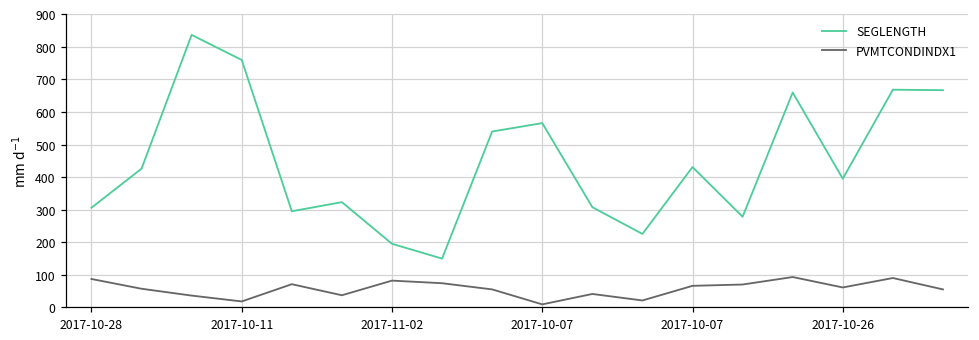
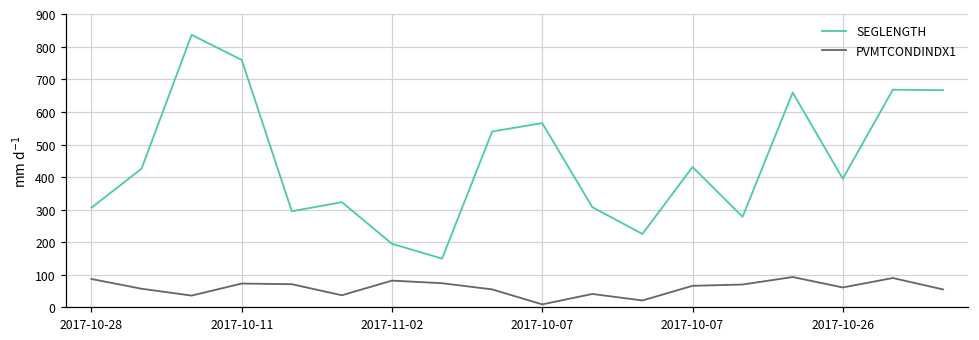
  {
    "SEGLENGTH": {
      "2017-10-11": 760,
      "2017-11-02": 200
    },
    "PVMTCONDINDX1": {
-     "2017-10-11": 20,
+     "2017-10-11": 70,
      "2017-11-02": 80
    }
  }
